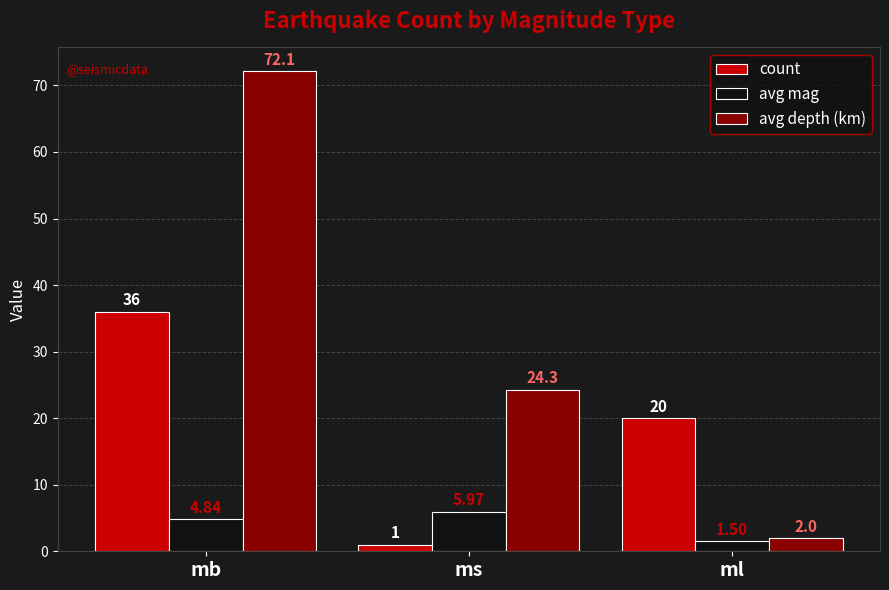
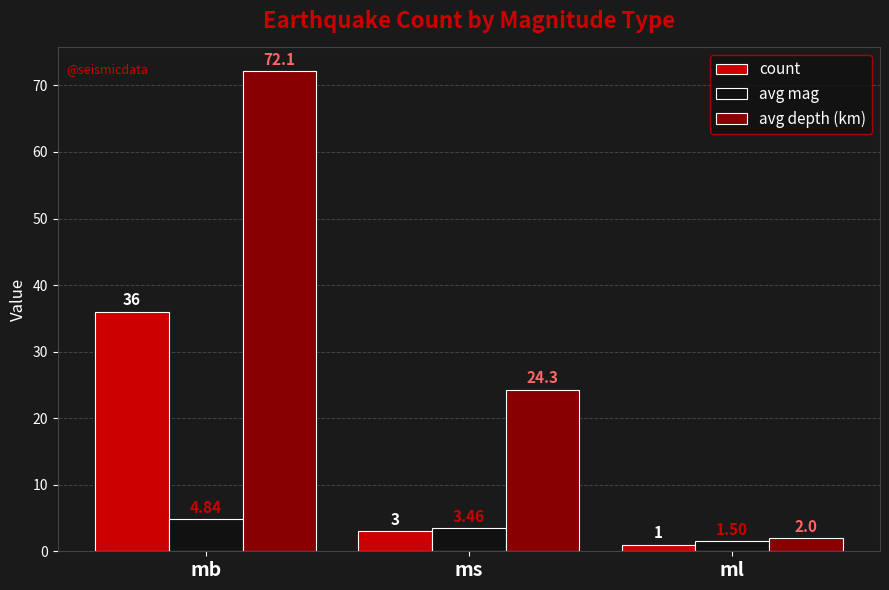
  {
    "count": {
      "mb": 36,
-     "ms": 1,
-     "ml": 20
+     "ms": 3,
+     "ml": 1
    },
    "avg mag": {
      "mb": 4.84,
-     "ms": 5.97,
+     "ms": 3.46,
      "ml": 1.50
    },
    "avg depth (km)": {
      "mb": 72.1,
      "ms": 24.3,
      "ml": 2.0
    }
  }
